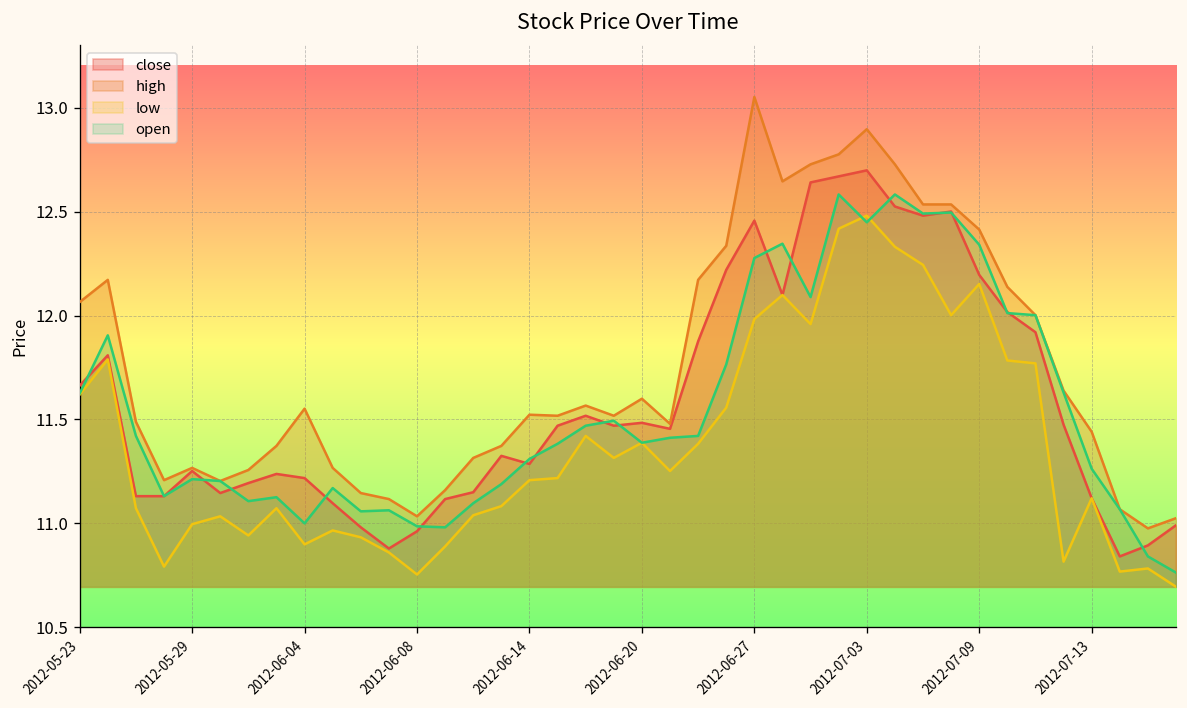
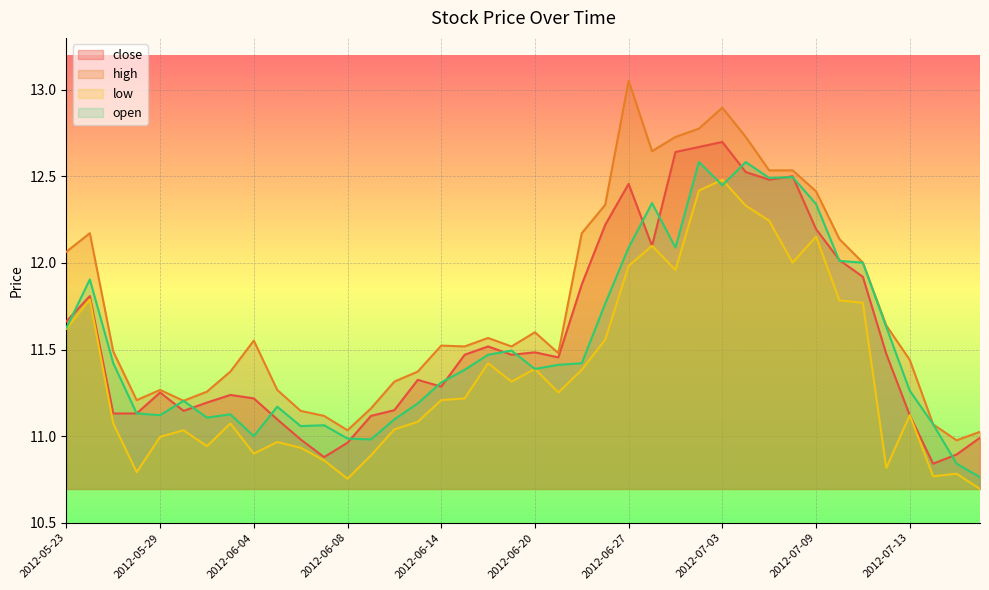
  {
    "open": {
-     "2012-05-29": 11.21,
+     "2012-05-29": 11.12,
      "2012-06-04": 11.00,
      "2012-06-08": 10.99,
      "2012-06-14": 11.31,
-     "2012-06-27": 12.28,
+     "2012-06-27": 12.09,
      "2012-07-03": 12.45,
      "2012-07-09": 12.34,
      "2012-07-13": 11.26
    }
  }
